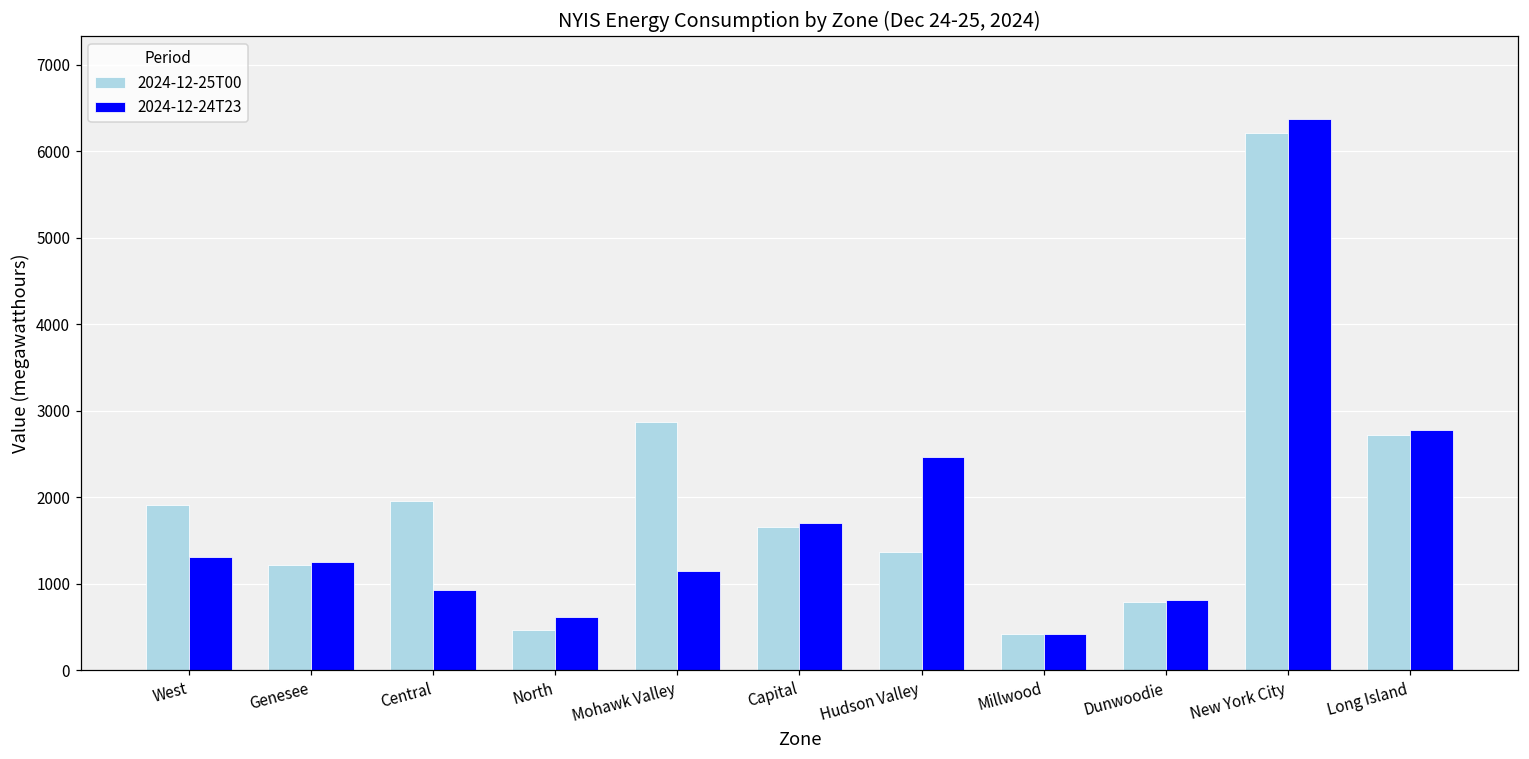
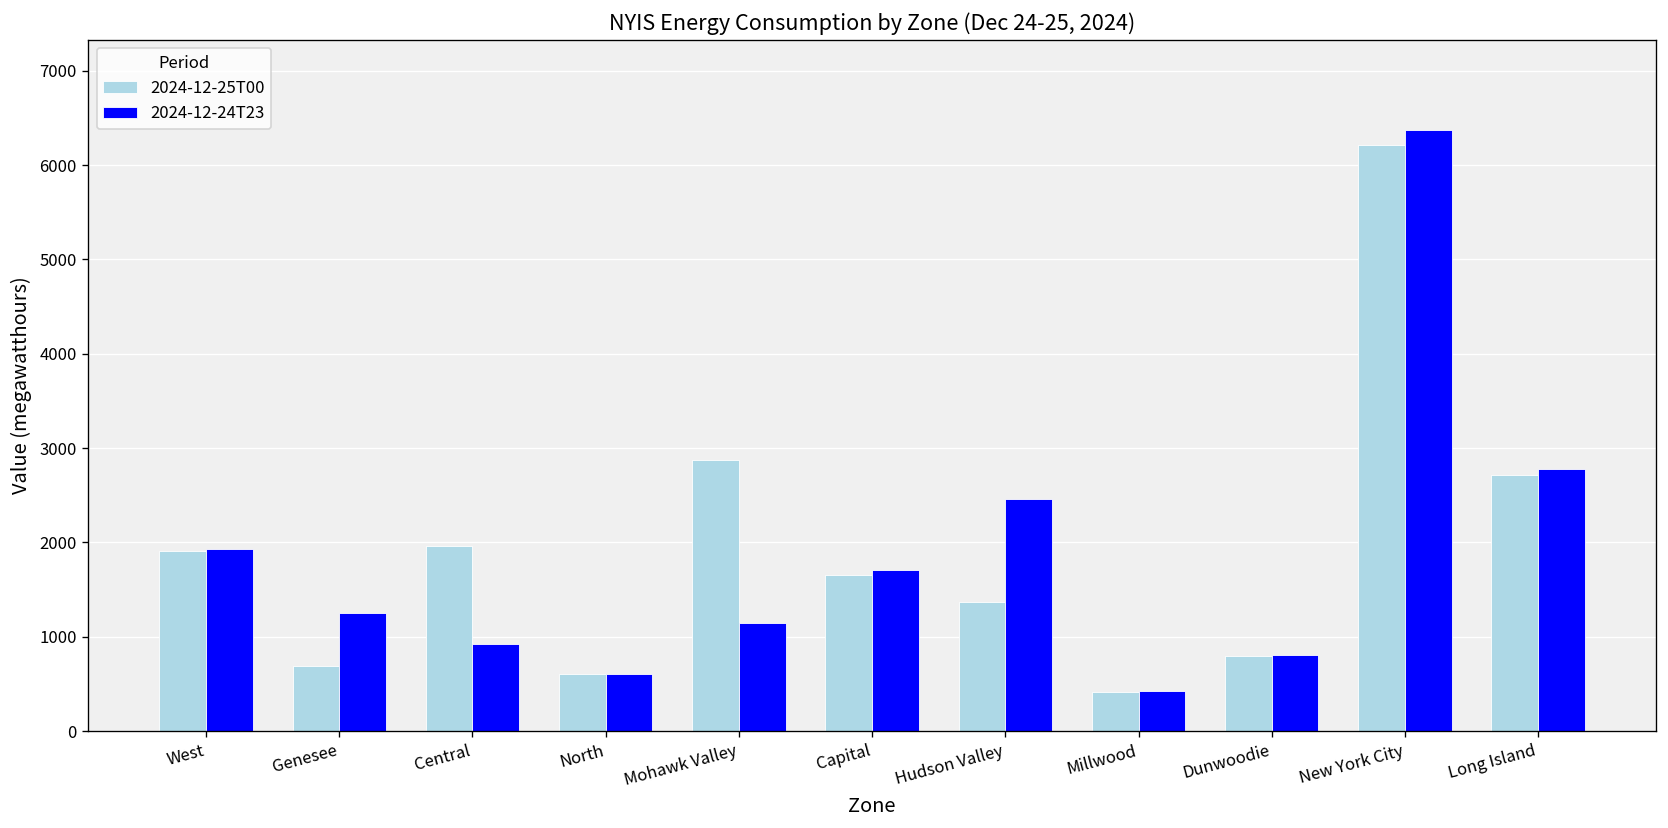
  {
    "2024-12-25T00": {
      "West": 1900,
-     "Genesee": 1200,
+     "Genesee": 700,
      "Central": 2000,
-     "North": 500,
+     "North": 600,
      "Mohawk Valley": 2900,
      "Capital": 1700,
      "Hudson Valley": 1400,
      "Millwood": 400,
      "Dunwoodie": 800,
      "New York City": 6200,
      "Long Island": 2700
    },
    "2024-12-24T23": {
-     "West": 1300,
+     "West": 1900,
      "Genesee": 1300,
      "Central": 900,
      "North": 600,
      "Mohawk Valley": 1100,
      "Capital": 1700,
      "Hudson Valley": 2500,
      "Millwood": 400,
      "Dunwoodie": 800,
      "New York City": 6400,
      "Long Island": 2800
    }
  }
